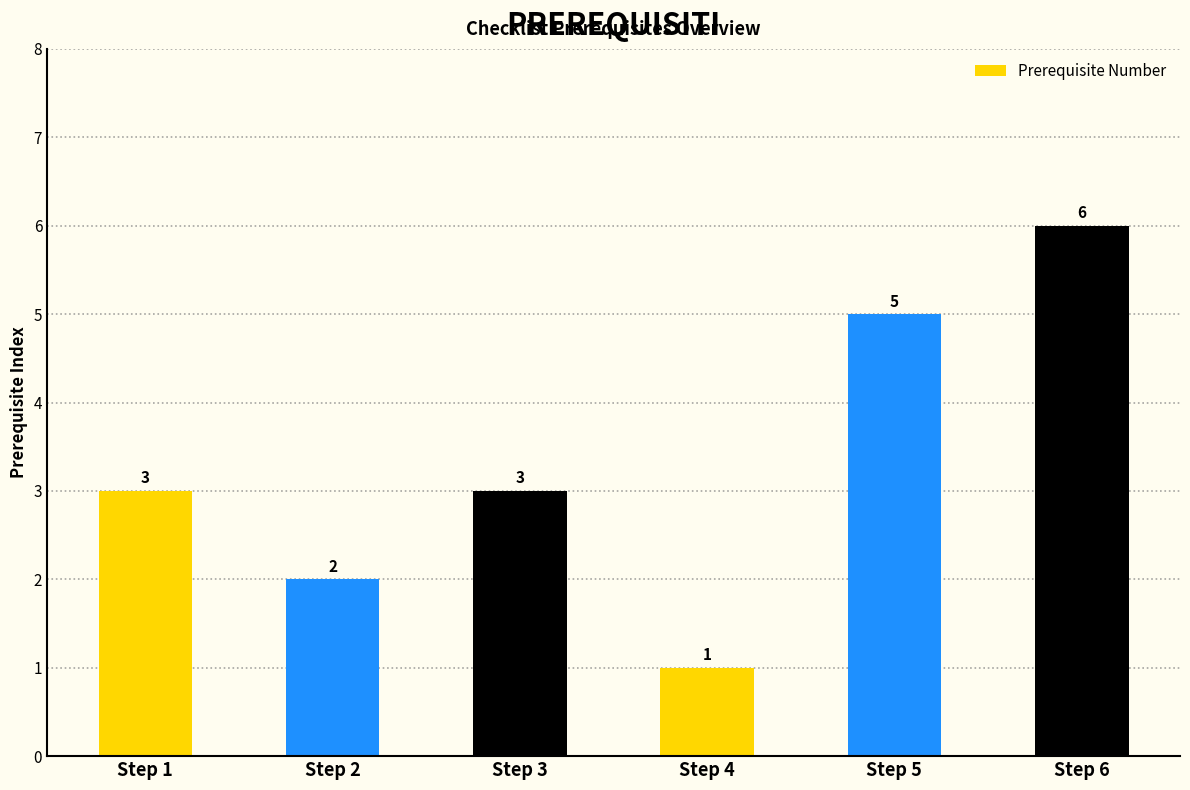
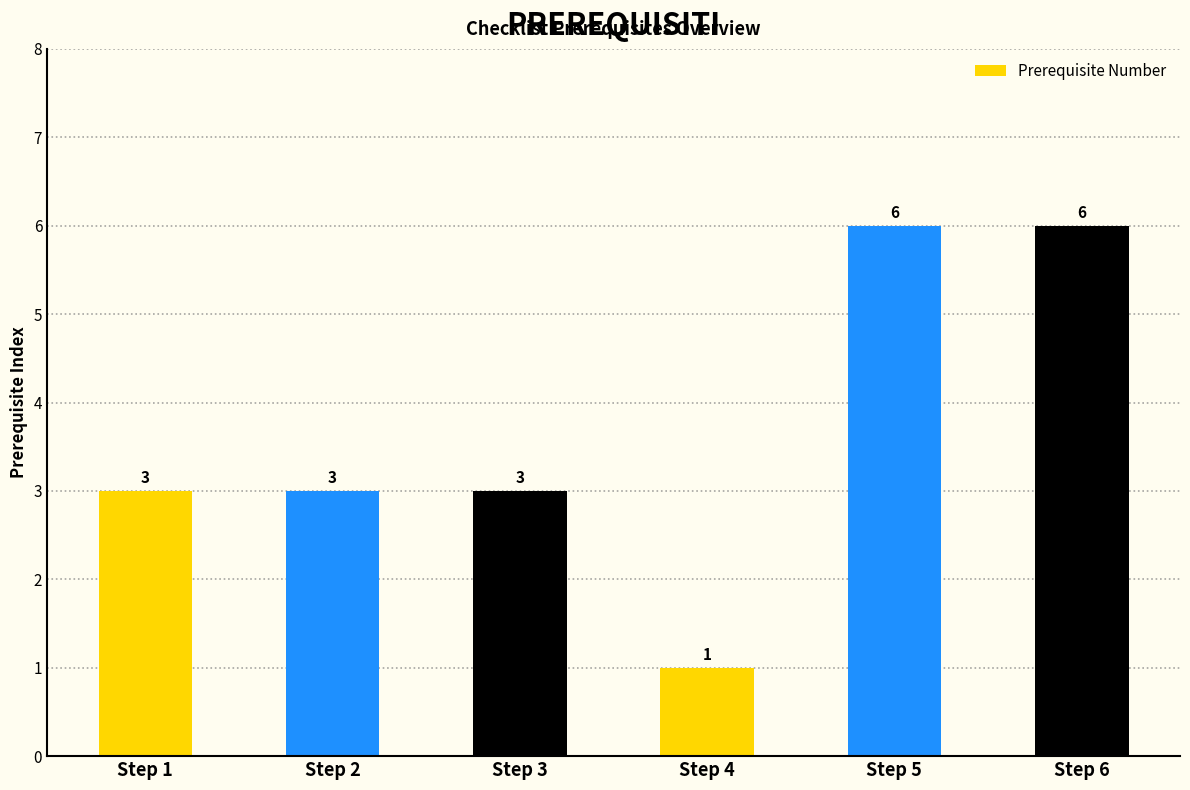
  {
    "Step 1": 3,
-   "Step 2": 2,
+   "Step 2": 3,
    "Step 3": 3,
    "Step 4": 1,
-   "Step 5": 5,
+   "Step 5": 6,
    "Step 6": 6
  }
